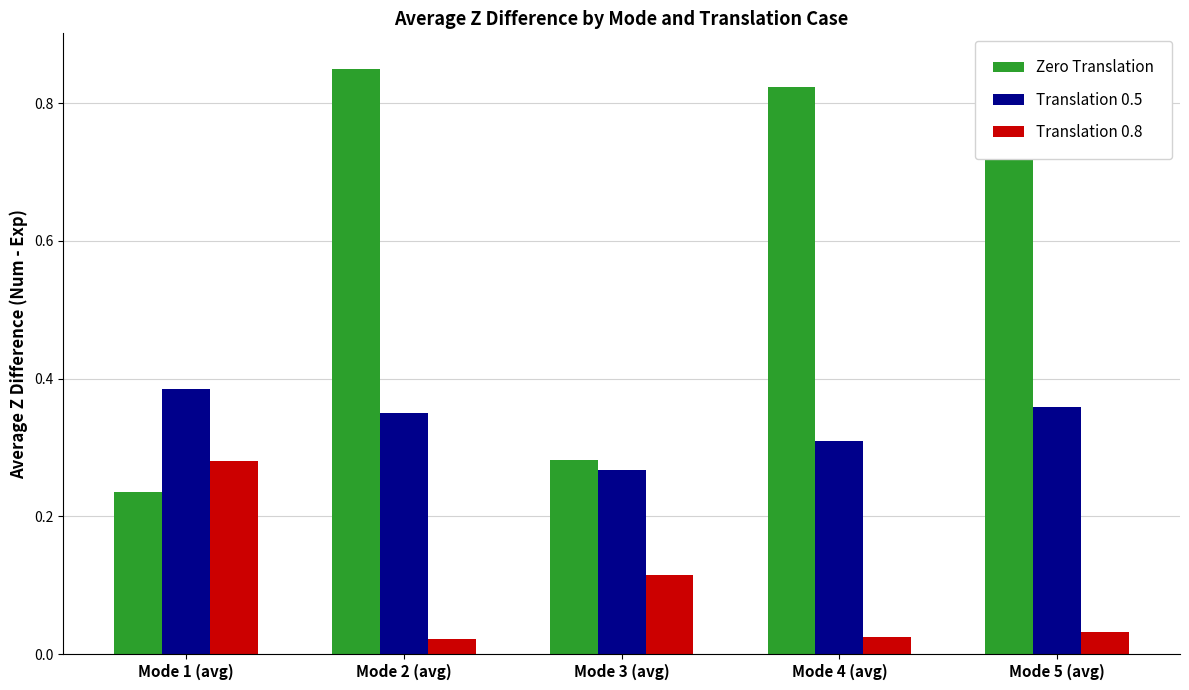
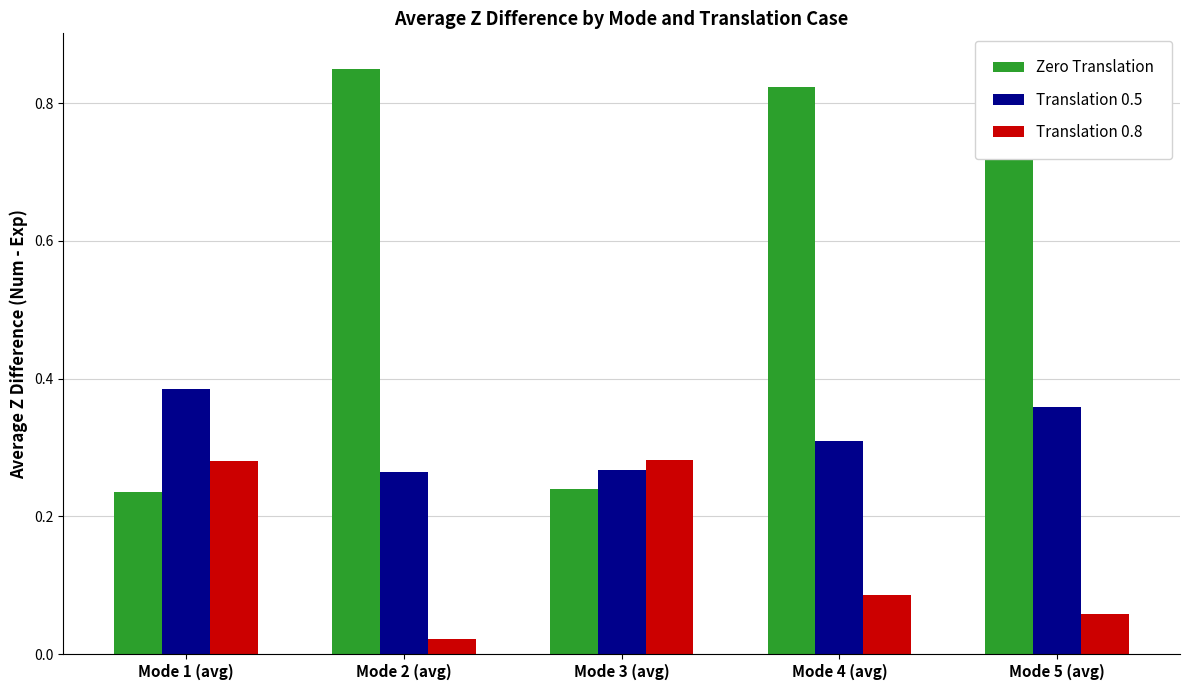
  {
    "Zero Translation": {
      "Mode 1 (avg)": 0.23,
      "Mode 2 (avg)": 0.85,
-     "Mode 3 (avg)": 0.28,
+     "Mode 3 (avg)": 0.24,
      "Mode 4 (avg)": 0.82
    },
    "Translation 0.5": {
      "Mode 1 (avg)": 0.39,
-     "Mode 2 (avg)": 0.35,
+     "Mode 2 (avg)": 0.26,
      "Mode 3 (avg)": 0.27,
      "Mode 4 (avg)": 0.31,
      "Mode 5 (avg)": 0.36
    },
    "Translation 0.8": {
      "Mode 1 (avg)": 0.28,
      "Mode 2 (avg)": 0.02,
-     "Mode 3 (avg)": 0.11,
-     "Mode 4 (avg)": 0.02,
-     "Mode 5 (avg)": 0.03
+     "Mode 3 (avg)": 0.28,
+     "Mode 4 (avg)": 0.09,
+     "Mode 5 (avg)": 0.06
    }
  }
